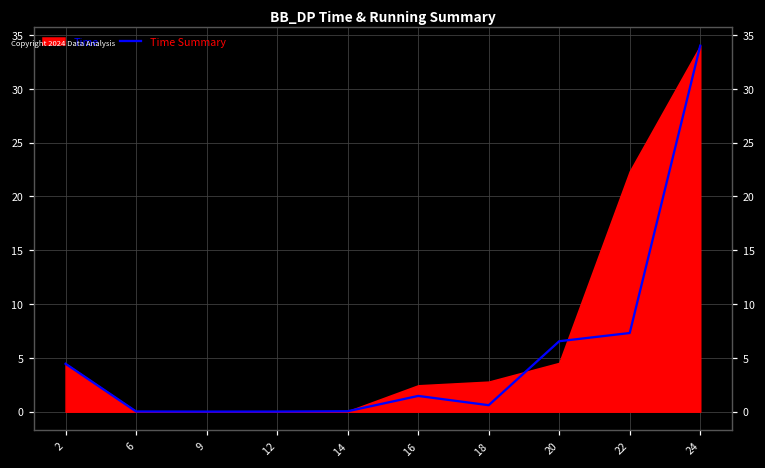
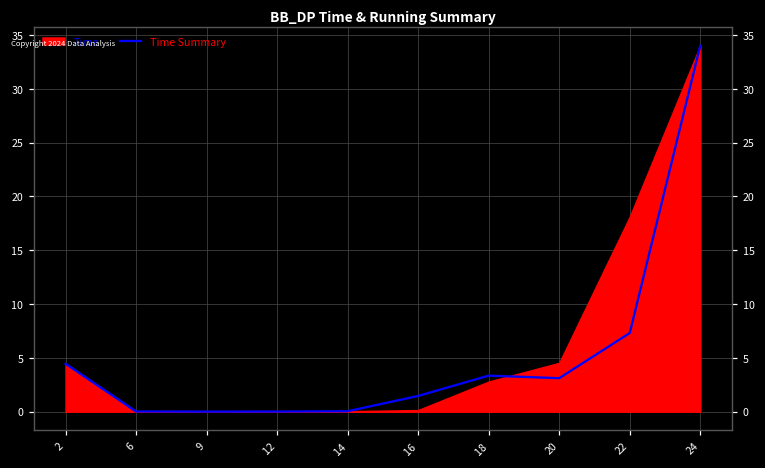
  {
    "Time": {
-     "16": 2,
+     "16": 0,
      "18": 3,
      "20": 5,
-     "22": 22
+     "22": 18
    },
    "Time Summary": {
      "16": 1,
-     "18": 1,
-     "20": 7,
+     "18": 3,
+     "20": 3,
      "22": 7
    }
  }
